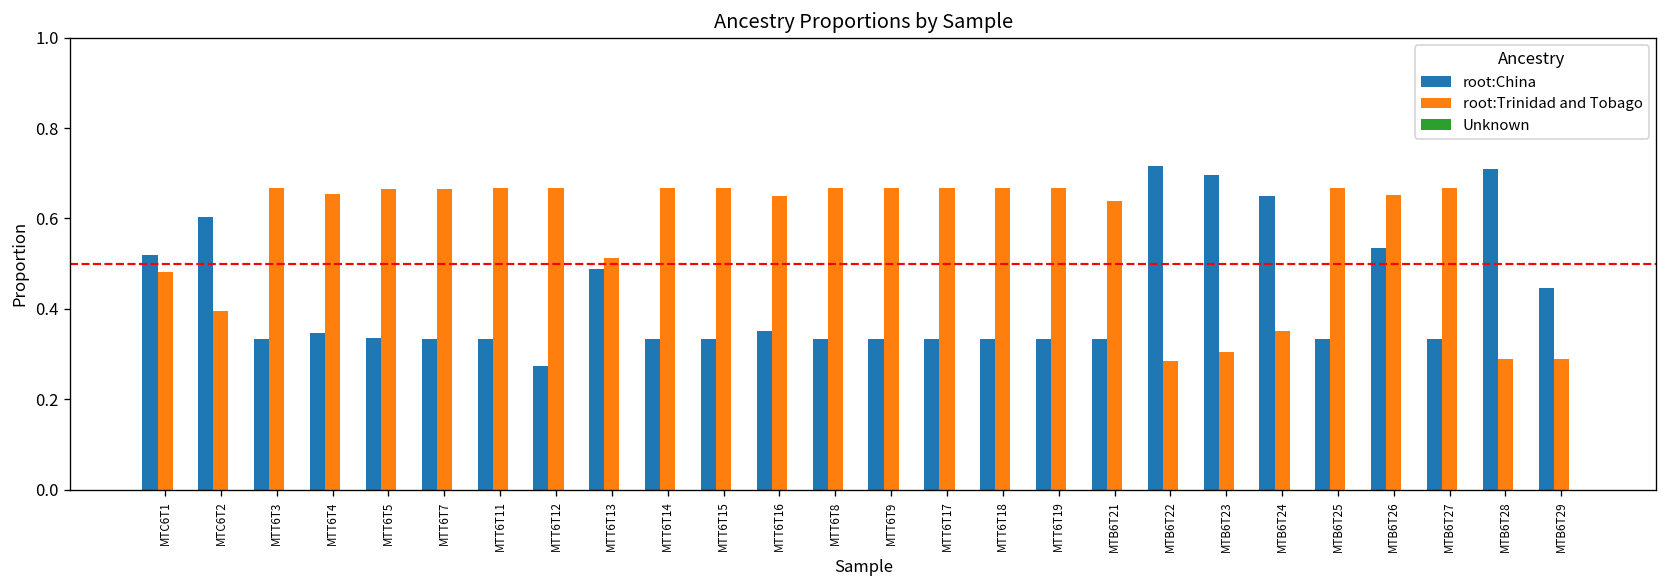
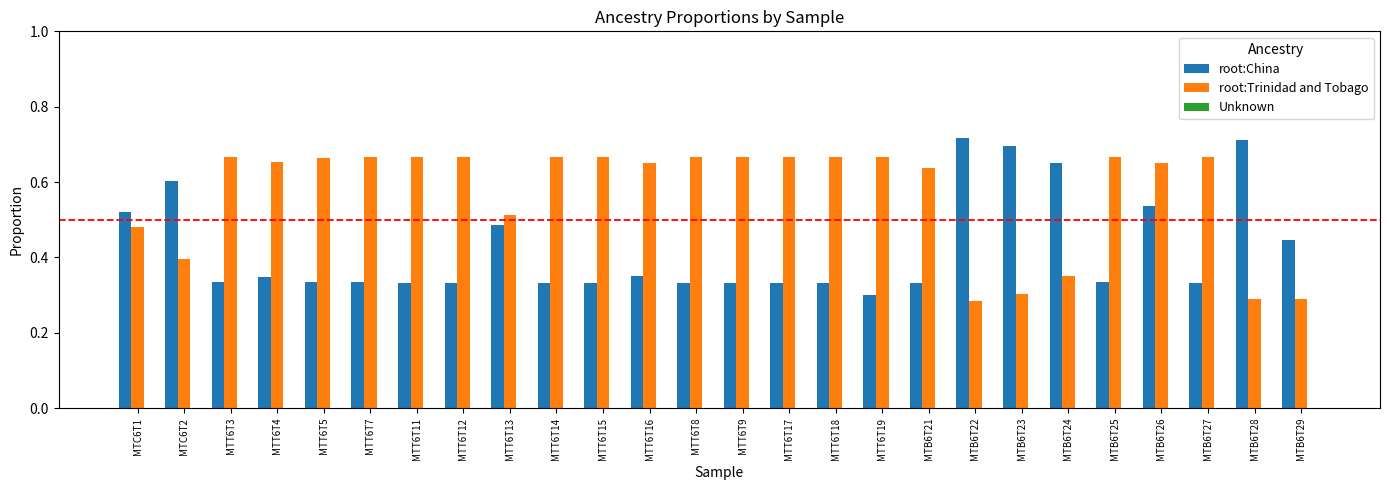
  {
    "root:China": {
      "MTC6T1": 0.52,
      "MTC6T2": 0.60,
      "MTT6T3": 0.33,
      "MTT6T4": 0.35,
      "MTT6T5": 0.34,
      "MTT6T7": 0.33,
      "MTT6T11": 0.33,
-     "MTT6T12": 0.27,
+     "MTT6T12": 0.33,
      "MTT6T13": 0.49,
      "MTT6T14": 0.33,
      "MTT6T15": 0.33,
      "MTT6T16": 0.35,
      "MTT6T8": 0.33,
      "MTT6T9": 0.33,
      "MTT6T17": 0.33,
      "MTT6T18": 0.33,
-     "MTT6T19": 0.33,
+     "MTT6T19": 0.30,
      "MTB6T21": 0.33,
      "MTB6T22": 0.72,
      "MTB6T23": 0.70,
      "MTB6T24": 0.65,
      "MTB6T25": 0.33,
      "MTB6T26": 0.54,
      "MTB6T27": 0.33,
      "MTB6T28": 0.71,
      "MTB6T29": 0.45
    },
    "root:Trinidad and Tobago": {
      "MTC6T1": 0.48,
      "MTC6T2": 0.40,
      "MTT6T3": 0.67,
      "MTT6T4": 0.65,
      "MTT6T5": 0.66,
      "MTT6T7": 0.67,
      "MTT6T11": 0.67,
      "MTT6T12": 0.67,
      "MTT6T13": 0.51,
      "MTT6T14": 0.67,
      "MTT6T15": 0.67,
      "MTT6T16": 0.65,
      "MTT6T8": 0.67,
      "MTT6T9": 0.67,
      "MTT6T17": 0.67,
      "MTT6T18": 0.67,
      "MTT6T19": 0.67,
      "MTB6T21": 0.64,
      "MTB6T22": 0.28,
      "MTB6T23": 0.30,
      "MTB6T24": 0.35,
      "MTB6T25": 0.67,
      "MTB6T26": 0.65,
      "MTB6T27": 0.67,
      "MTB6T28": 0.29,
      "MTB6T29": 0.29
    },
    "Unknown": {
      "MTC6T1": 0.00,
      "MTC6T2": 0.00,
      "MTT6T3": 0.00,
      "MTT6T4": 0.00,
      "MTT6T5": 0.00,
      "MTT6T7": 0.00,
      "MTT6T11": 0.00,
      "MTT6T12": 0.00,
      "MTT6T13": 0.00,
      "MTT6T14": 0.00,
      "MTT6T15": 0.00,
      "MTT6T16": 0.00,
      "MTT6T8": 0.00,
      "MTT6T9": 0.00,
      "MTT6T17": 0.00,
      "MTT6T18": 0.00,
      "MTT6T19": 0.00,
      "MTB6T21": 0.00,
      "MTB6T22": 0.00,
      "MTB6T23": 0.00,
      "MTB6T24": 0.00,
      "MTB6T25": 0.00,
      "MTB6T26": 0.00,
      "MTB6T27": 0.00,
      "MTB6T28": 0.00,
      "MTB6T29": 0.00
    }
  }
